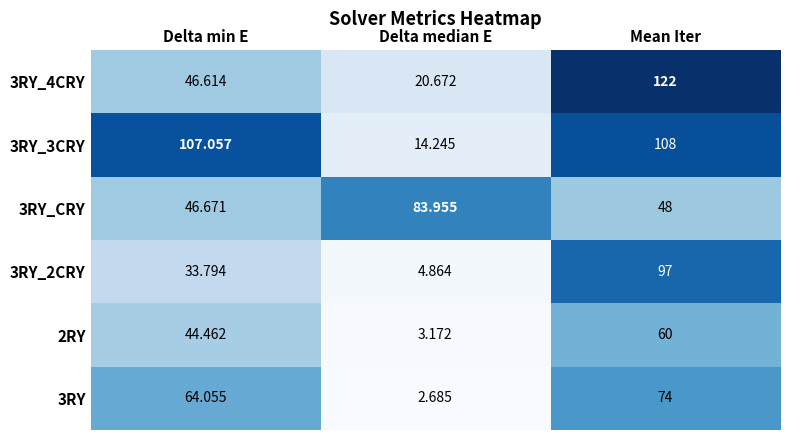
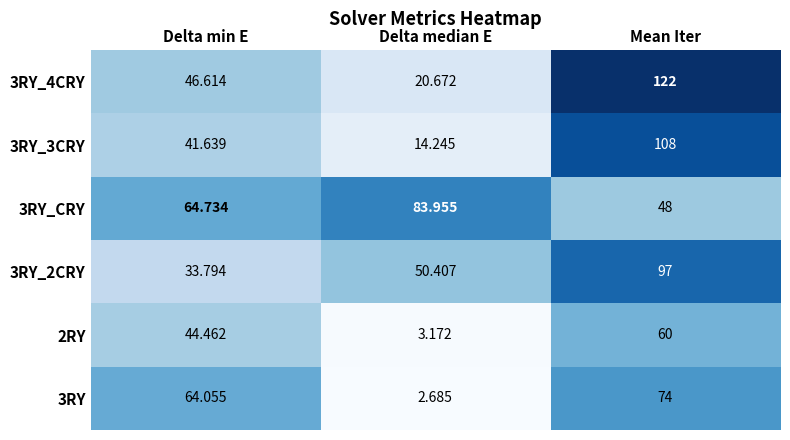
  {
    "3RY_4CRY": {
      "Delta min E": 46.614,
      "Delta median E": 20.672,
      "Mean Iter": 122
    },
    "3RY_3CRY": {
-     "Delta min E": 107.057,
+     "Delta min E": 41.639,
      "Delta median E": 14.245,
      "Mean Iter": 108
    },
    "3RY_CRY": {
-     "Delta min E": 46.671,
+     "Delta min E": 64.734,
      "Delta median E": 83.955,
      "Mean Iter": 48
    },
    "3RY_2CRY": {
      "Delta min E": 33.794,
-     "Delta median E": 4.864,
+     "Delta median E": 50.407,
      "Mean Iter": 97
    },
    "2RY": {
      "Delta min E": 44.462,
      "Delta median E": 3.172,
      "Mean Iter": 60
    },
    "3RY": {
      "Delta min E": 64.055,
      "Delta median E": 2.685,
      "Mean Iter": 74
    }
  }
